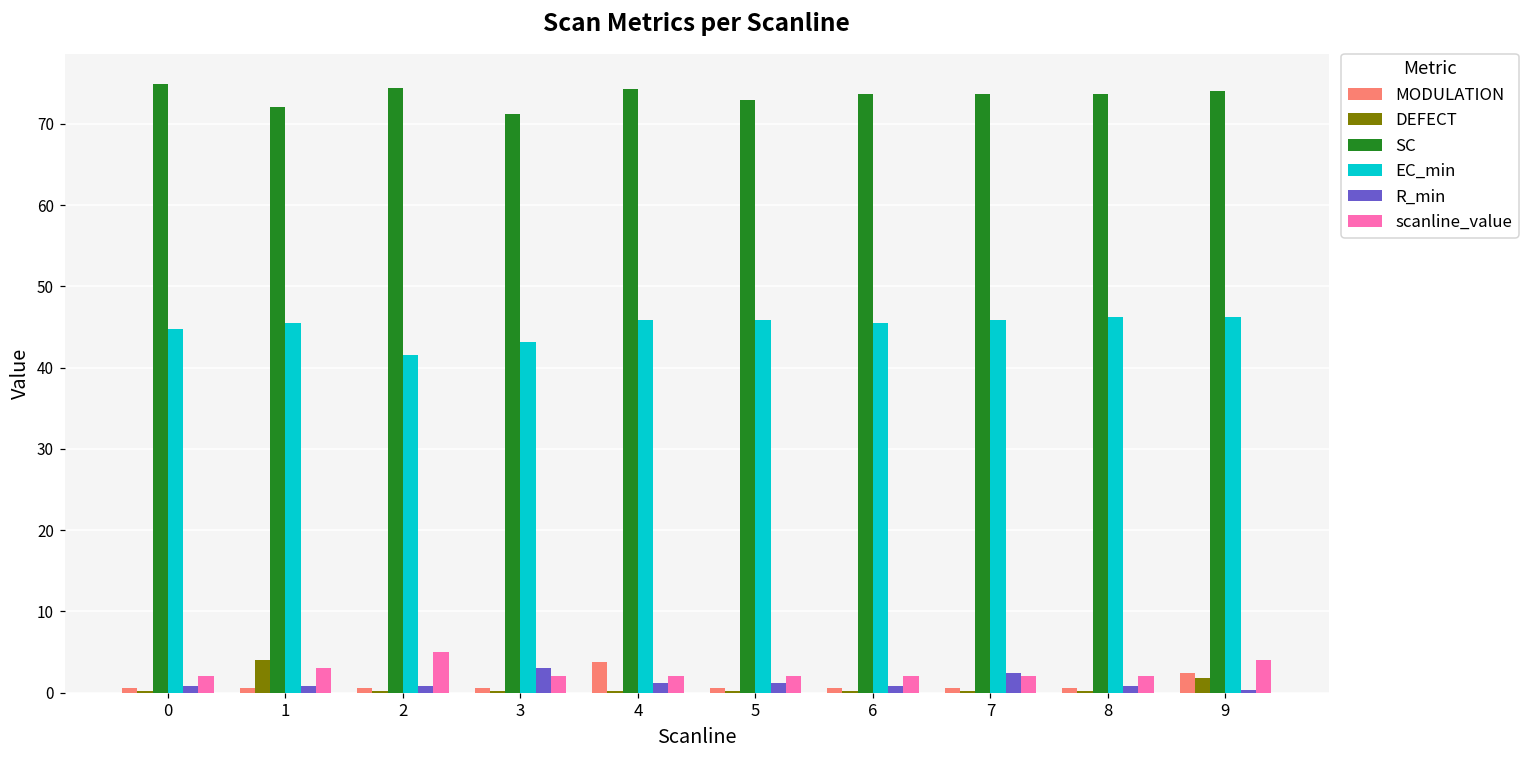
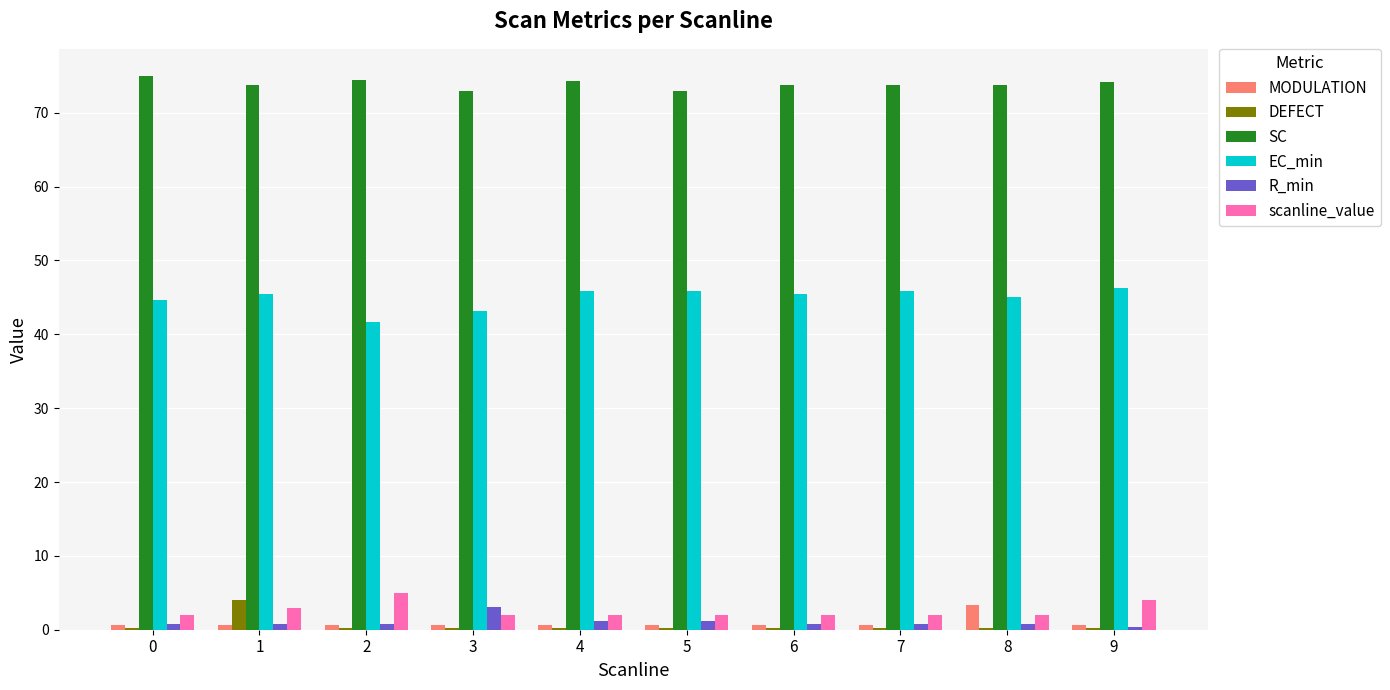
  {
    "MODULATION": {
      "0": 1,
      "1": 1,
      "2": 1,
      "3": 1,
-     "4": 4,
+     "4": 1,
      "5": 1,
      "6": 1,
      "7": 1,
-     "8": 1,
-     "9": 2
+     "8": 3,
+     "9": 1
    },
    "DEFECT": {
      "1": 4,
-     "9": 2
+     "9": 0
    },
    "SC": {
      "0": 75,
-     "1": 72,
+     "1": 74,
      "2": 74,
-     "3": 71,
+     "3": 73,
      "4": 74,
      "5": 73,
      "6": 74,
      "7": 74,
      "8": 74,
      "9": 74
    },
    "EC_min": {
      "0": 45,
      "1": 45,
      "2": 42,
      "3": 43,
      "4": 46,
      "5": 46,
      "6": 45,
      "7": 46,
-     "8": 46,
+     "8": 45,
      "9": 46
    },
    "R_min": {
      "0": 1,
      "1": 1,
      "2": 1,
      "3": 3,
      "4": 1,
      "5": 1,
      "6": 1,
-     "7": 2,
+     "7": 1,
      "8": 1,
      "9": 0
    },
    "scanline_value": {
      "0": 2,
      "1": 3,
      "2": 5,
      "3": 2,
      "4": 2,
      "5": 2,
      "6": 2,
      "7": 2,
      "8": 2,
      "9": 4
    }
  }
